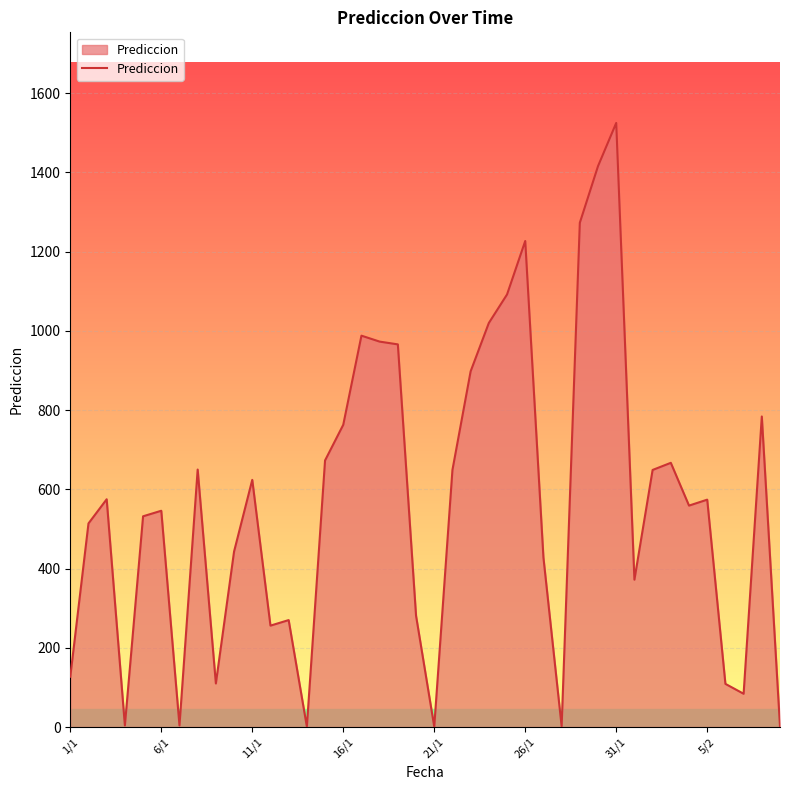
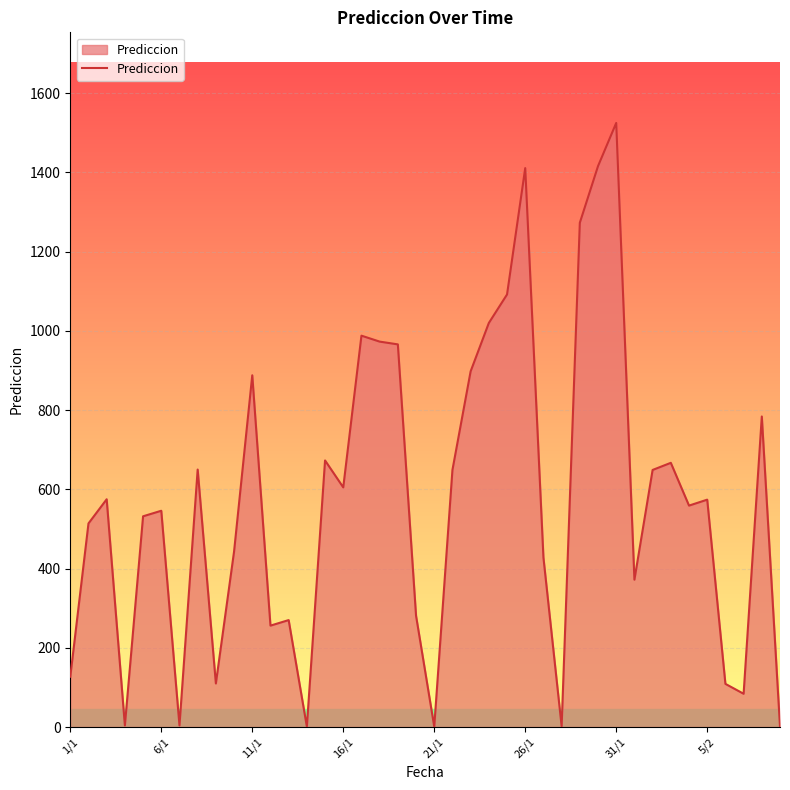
  {
    "1/1": 130,
    "6/1": 550,
-   "11/1": 620,
-   "16/1": 760,
-   "26/1": 1230,
+   "11/1": 890,
+   "16/1": 610,
+   "26/1": 1410,
    "31/1": 1530,
    "5/2": 570
  }
